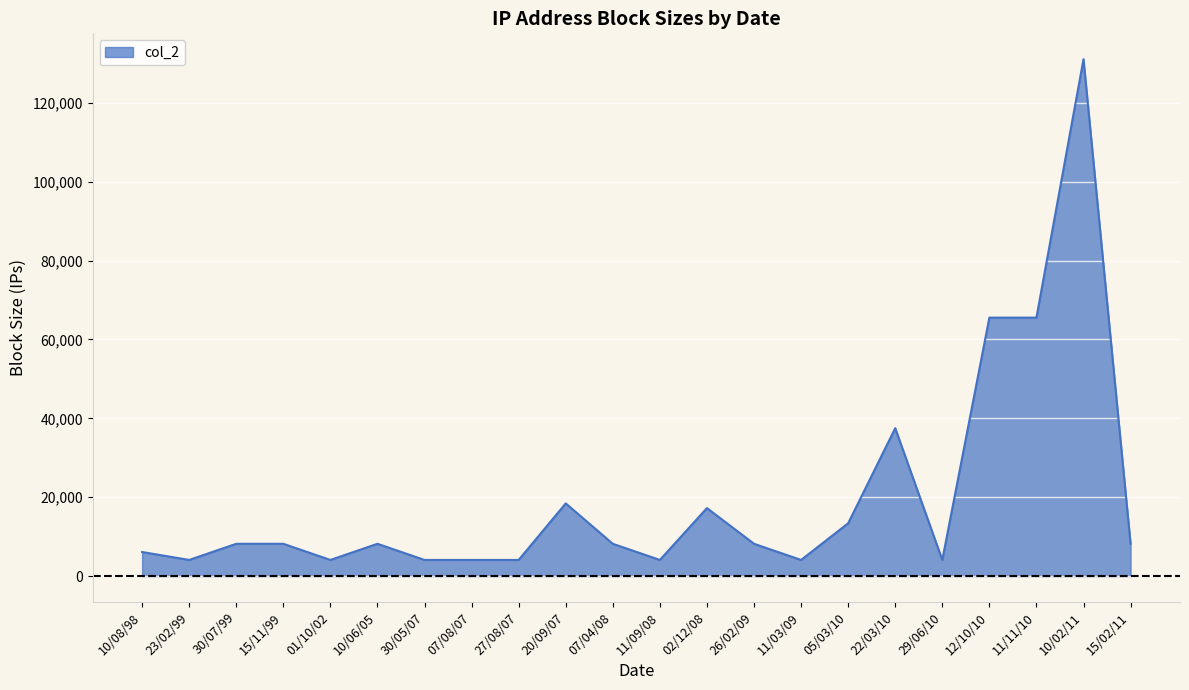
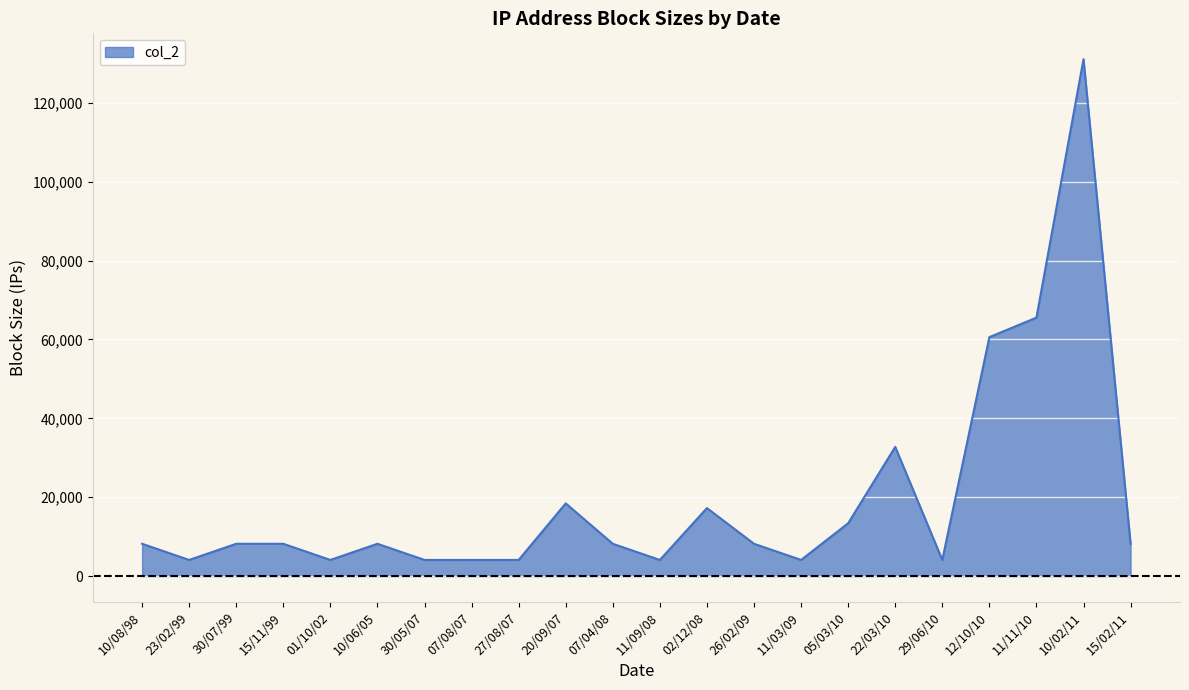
  {
-   "10/08/98": "6,000",
+   "10/08/98": "8,000",
    "23/02/99": "4,000",
    "30/07/99": "8,000",
    "15/11/99": "8,000",
    "01/10/02": "4,000",
    "10/06/05": "8,000",
    "30/05/07": "4,000",
    "07/08/07": "4,000",
    "27/08/07": "4,000",
    "20/09/07": "18,000",
    "07/04/08": "8,000",
    "11/09/08": "4,000",
    "02/12/08": "17,000",
    "26/02/09": "8,000",
    "11/03/09": "4,000",
    "05/03/10": "13,000",
-   "22/03/10": "38,000",
+   "22/03/10": "33,000",
    "29/06/10": "4,000",
-   "12/10/10": "66,000",
+   "12/10/10": "61,000",
    "11/11/10": "66,000",
    "10/02/11": "131,000",
    "15/02/11": "8,000"
  }
